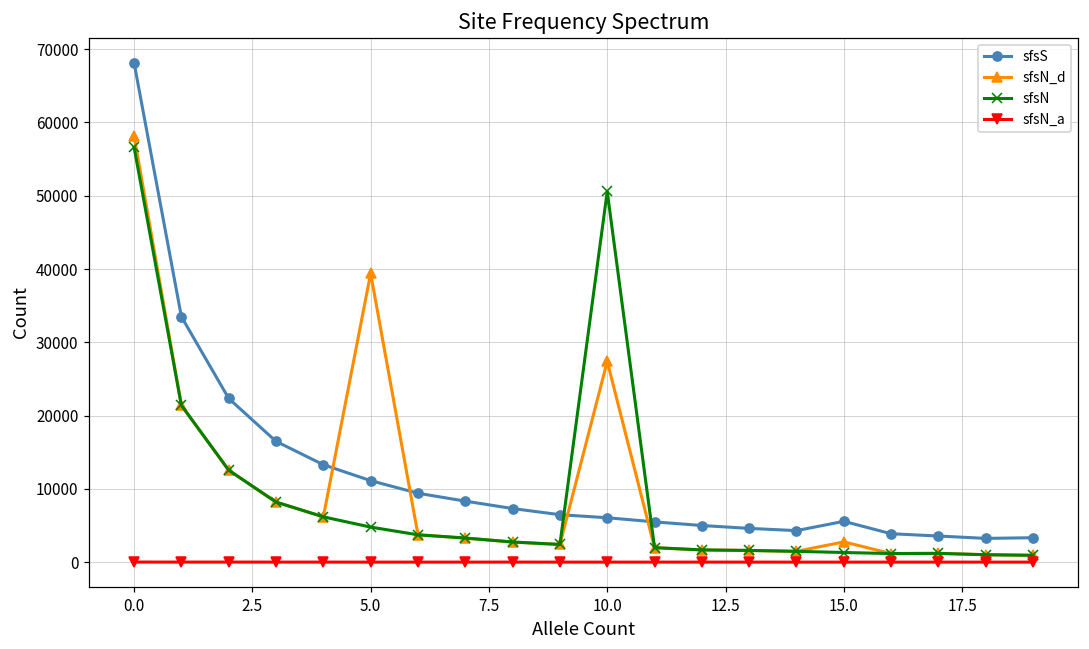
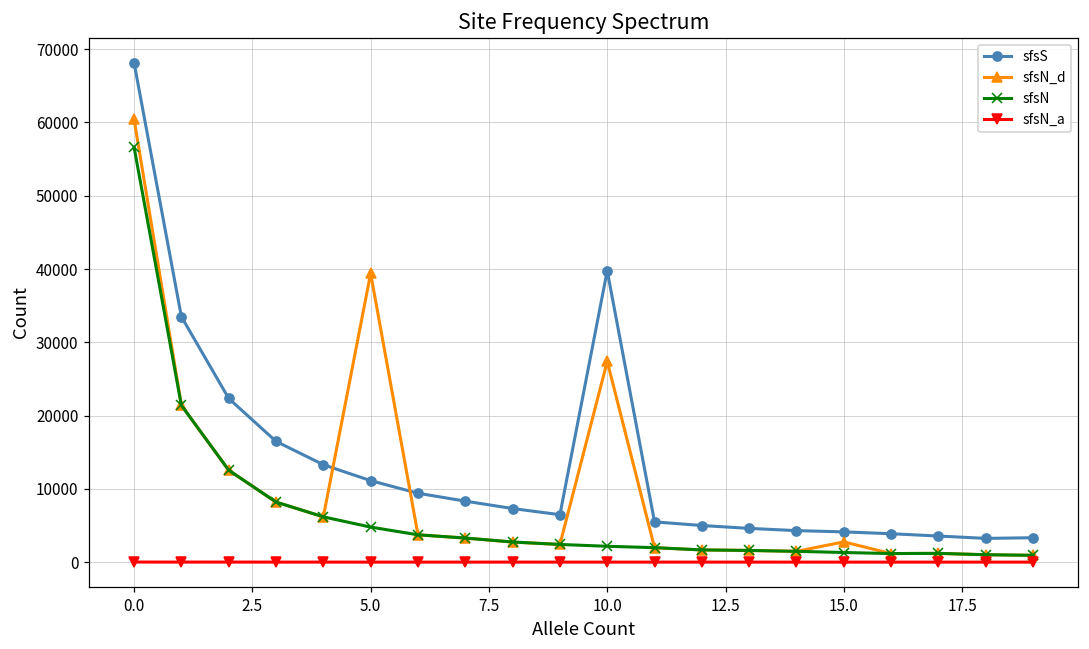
  {
    "sfsS": {
      "0.0": 68000,
      "5.0": 11000,
-     "10.0": 6000,
-     "15.0": 6000
+     "10.0": 40000,
+     "15.0": 4000
    },
    "sfsN_d": {
-     "0.0": 58000,
+     "0.0": 60000,
      "5.0": 39000,
      "10.0": 27000,
      "15.0": 3000
    },
    "sfsN": {
      "0.0": 57000,
      "5.0": 5000,
-     "10.0": 51000,
+     "10.0": 2000,
      "15.0": 1000
    },
    "sfsN_a": {
      "0.0": 0,
      "5.0": 0,
      "10.0": 0,
      "15.0": 0
    }
  }
